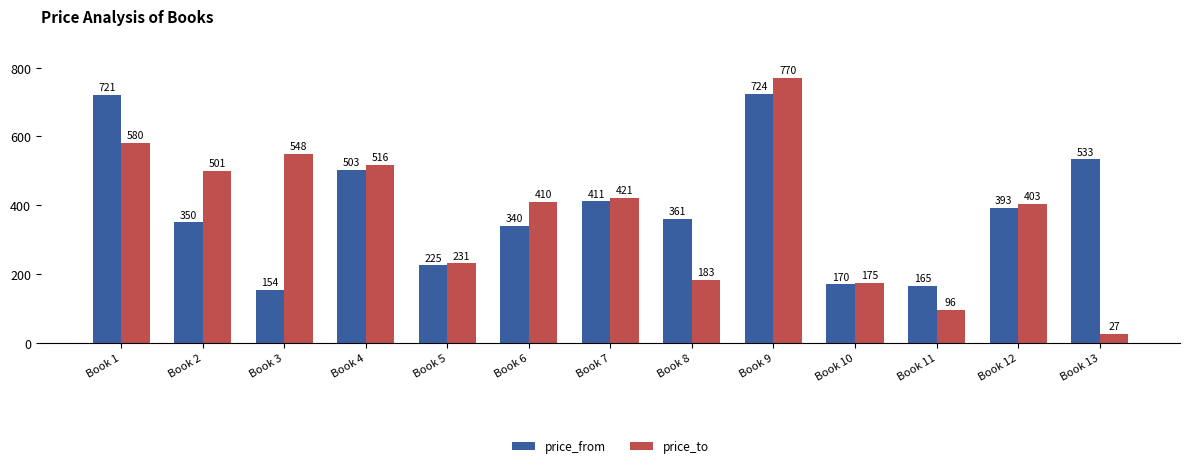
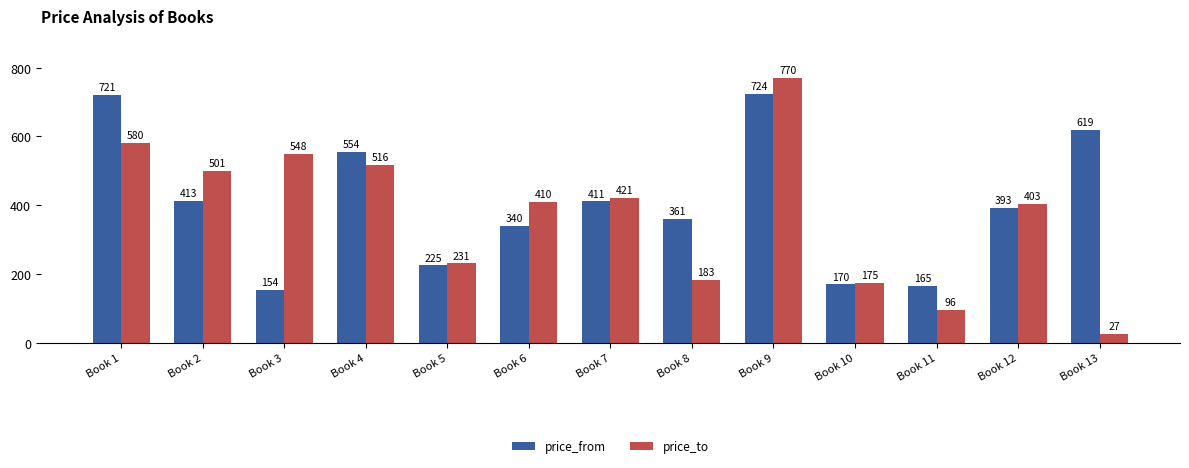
  {
    "price_from": {
      "Book 1": 721,
-     "Book 2": 350,
+     "Book 2": 413,
      "Book 3": 154,
-     "Book 4": 503,
+     "Book 4": 554,
      "Book 5": 225,
      "Book 6": 340,
      "Book 7": 411,
      "Book 8": 361,
      "Book 9": 724,
      "Book 10": 170,
      "Book 11": 165,
      "Book 12": 393,
-     "Book 13": 533
+     "Book 13": 619
    },
    "price_to": {
      "Book 1": 580,
      "Book 2": 501,
      "Book 3": 548,
      "Book 4": 516,
      "Book 5": 231,
      "Book 6": 410,
      "Book 7": 421,
      "Book 8": 183,
      "Book 9": 770,
      "Book 10": 175,
      "Book 11": 96,
      "Book 12": 403,
      "Book 13": 27
    }
  }
